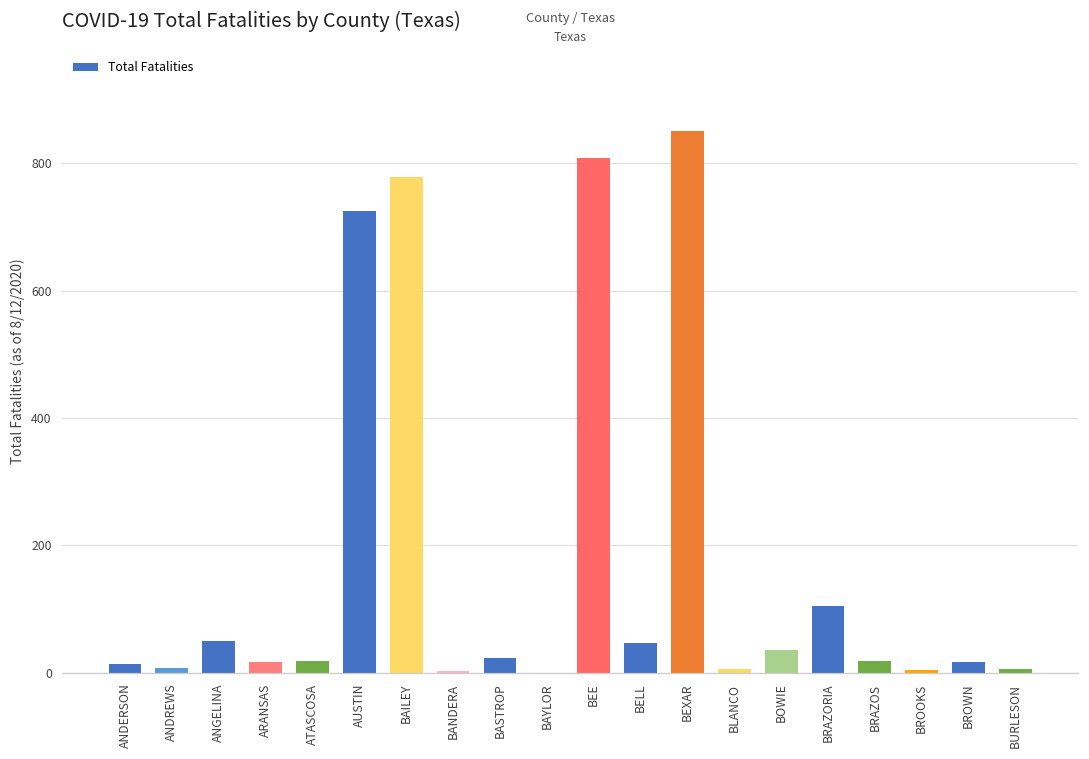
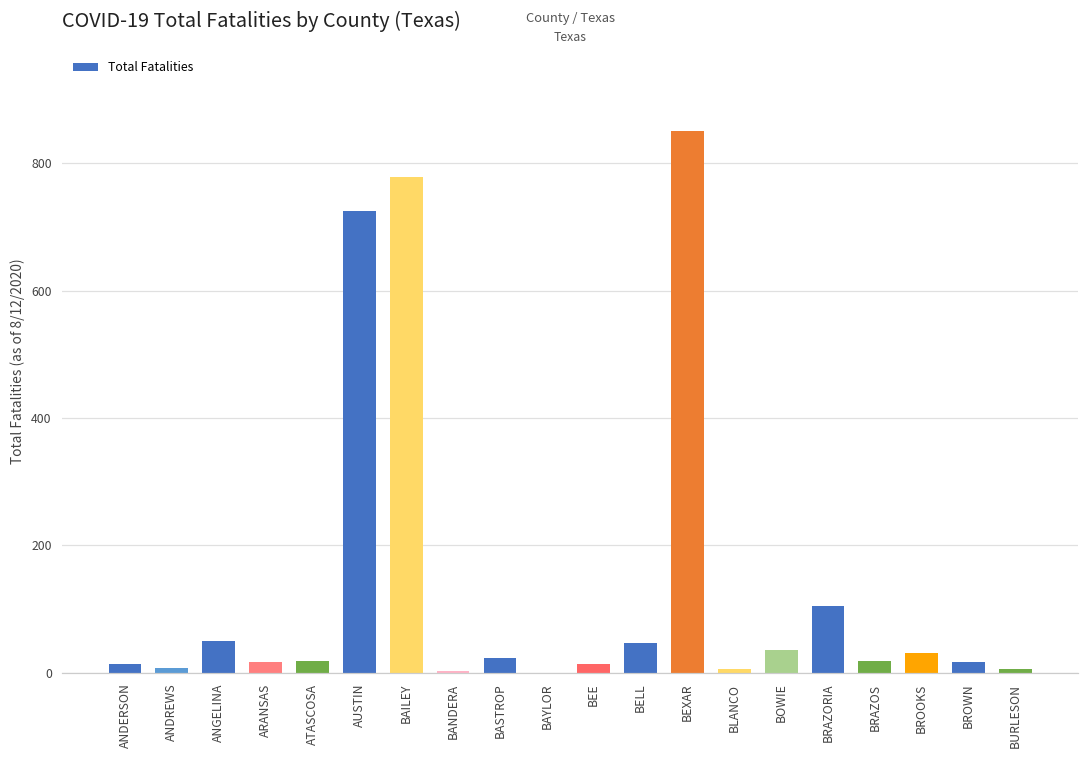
  {
    "ANDERSON": 10,
    "ANDREWS": 10,
    "ANGELINA": 50,
    "ARANSAS": 20,
    "ATASCOSA": 20,
    "AUSTIN": 730,
    "BAILEY": 780,
    "BASTROP": 20,
    "BAYLOR": 0,
-   "BEE": 810,
+   "BEE": 10,
    "BELL": 50,
    "BEXAR": 850,
    "BLANCO": 10,
    "BOWIE": 40,
    "BRAZORIA": 110,
    "BRAZOS": 20,
-   "BROOKS": 0,
+   "BROOKS": 30,
    "BROWN": 20,
    "BURLESON": 10
  }
